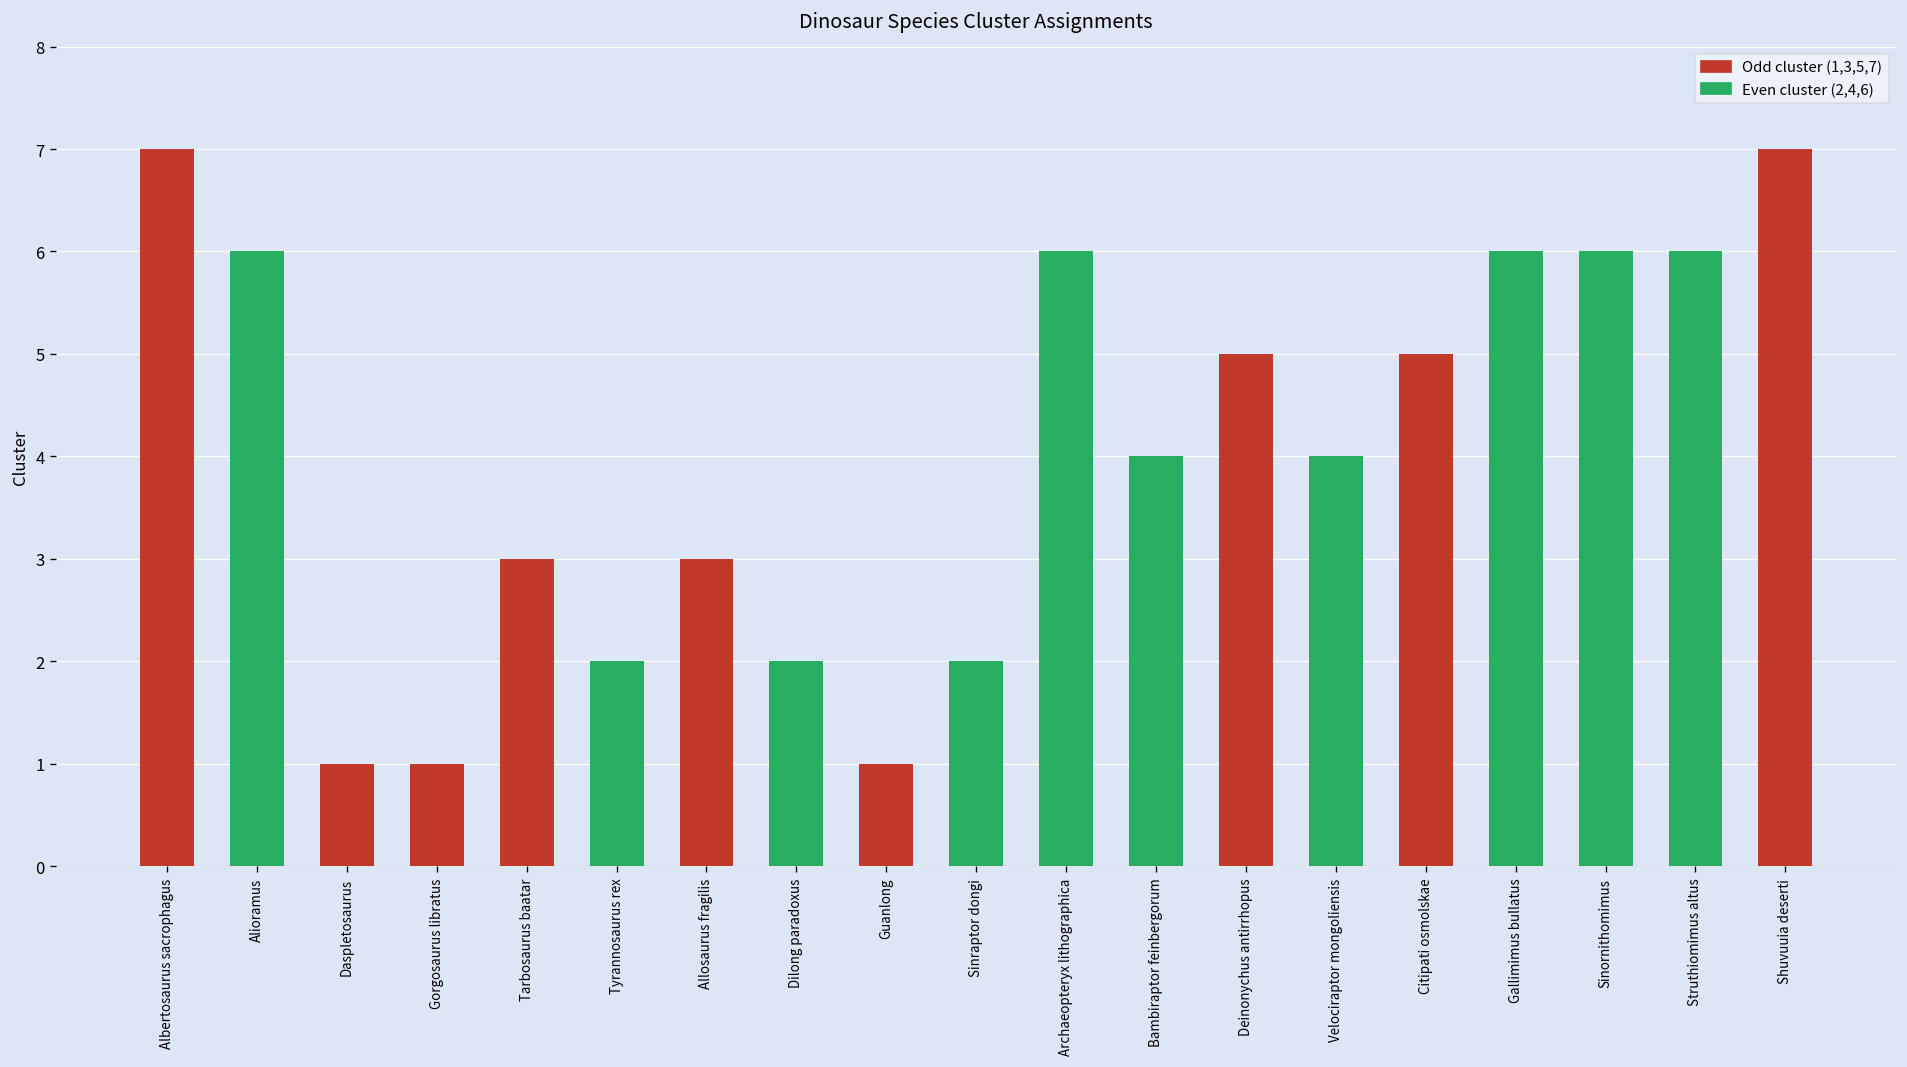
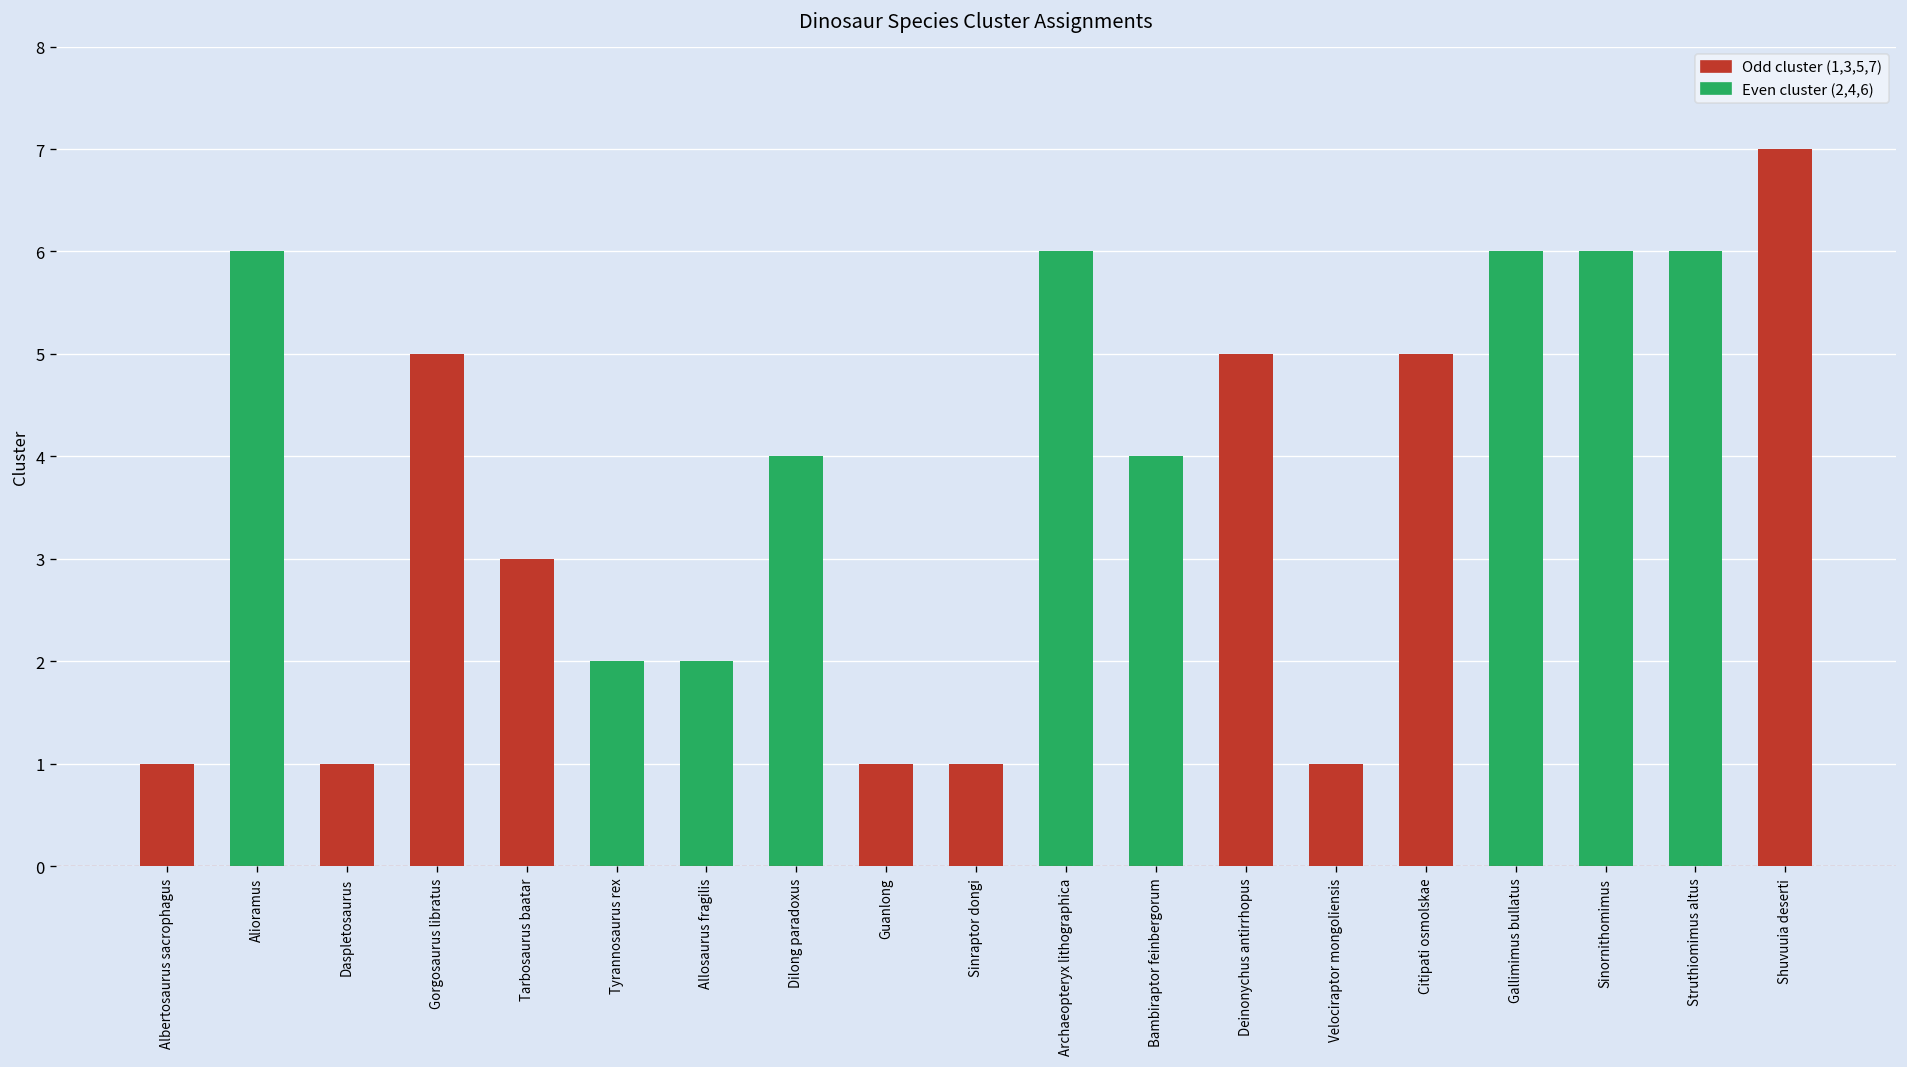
  {
-   "Albertosaurus sacrophagus": 7,
+   "Albertosaurus sacrophagus": 1,
    "Alioramus": 6,
    "Daspletosaurus": 1,
-   "Gorgosaurus libratus": 1,
+   "Gorgosaurus libratus": 5,
    "Tarbosaurus baatar": 3,
    "Tyrannosaurus rex": 2,
-   "Allosaurus fragilis": 3,
-   "Dilong paradoxus": 2,
+   "Allosaurus fragilis": 2,
+   "Dilong paradoxus": 4,
    "Guanlong": 1,
-   "Sinraptor dongi": 2,
+   "Sinraptor dongi": 1,
    "Archaeopteryx lithographica": 6,
    "Bambiraptor feinbergorum": 4,
    "Deinonychus antirrhopus": 5,
-   "Velociraptor mongoliensis": 4,
+   "Velociraptor mongoliensis": 1,
    "Citipati osmolskae": 5,
    "Gallimimus bullatus": 6,
    "Sinornithomimus": 6,
    "Struthiomimus altus": 6,
    "Shuvuuia deserti": 7
  }
